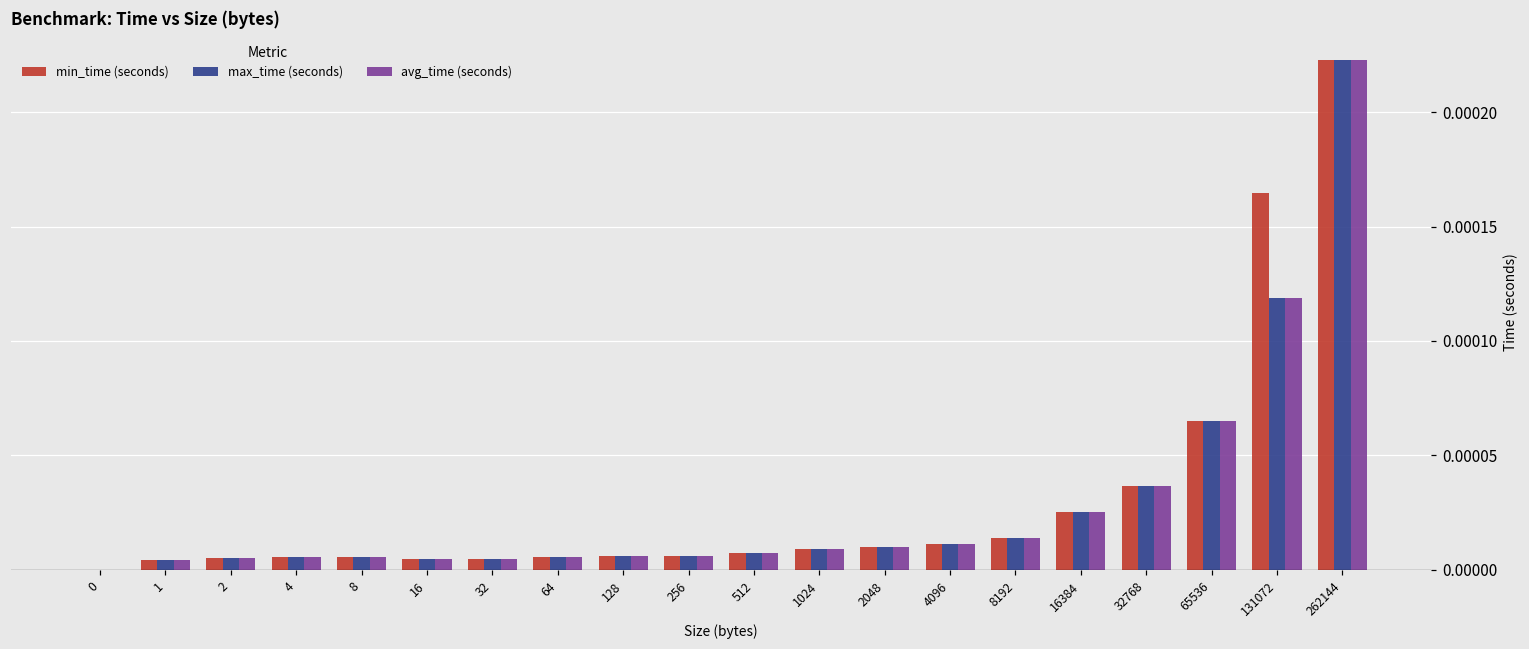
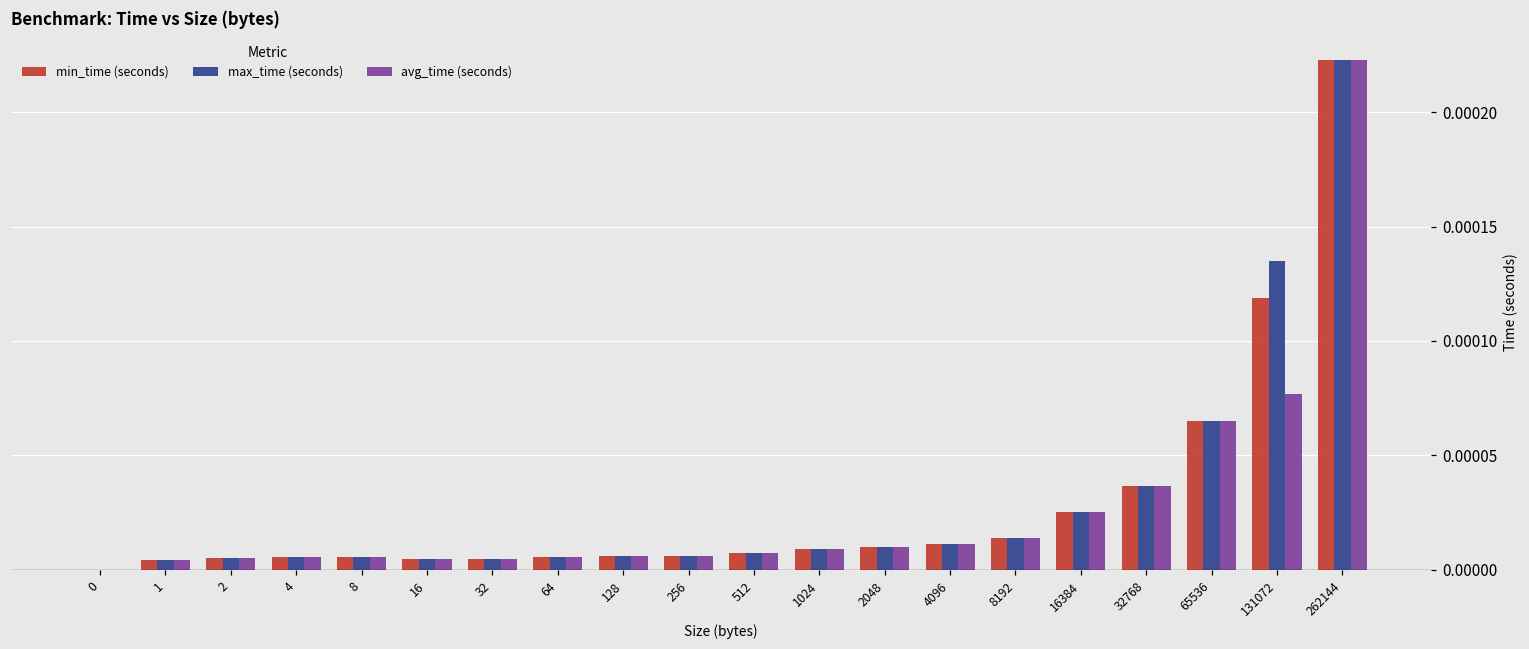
  {
    "min_time (seconds)": {
      "1": 0.000004,
      "2": 0.000005,
      "4": 0.000005,
      "8": 0.000005,
      "16": 0.000005,
      "32": 0.000005,
      "64": 0.000005,
      "128": 0.000006,
      "256": 0.000006,
      "512": 0.000007,
      "1024": 0.000009,
      "2048": 0.000010,
      "4096": 0.000011,
      "8192": 0.000014,
      "16384": 0.000025,
      "32768": 0.000037,
      "65536": 0.000065,
-     "131072": 0.000165,
+     "131072": 0.000119,
      "262144": 0.000223
    },
    "max_time (seconds)": {
      "1": 0.000004,
      "2": 0.000005,
      "4": 0.000005,
      "8": 0.000005,
      "16": 0.000005,
      "32": 0.000005,
      "64": 0.000005,
      "128": 0.000006,
      "256": 0.000006,
      "512": 0.000007,
      "1024": 0.000009,
      "2048": 0.000010,
      "4096": 0.000011,
      "8192": 0.000014,
      "16384": 0.000025,
      "32768": 0.000037,
      "65536": 0.000065,
-     "131072": 0.000119,
+     "131072": 0.000135,
      "262144": 0.000223
    },
    "avg_time (seconds)": {
      "1": 0.000004,
      "2": 0.000005,
      "4": 0.000005,
      "8": 0.000005,
      "16": 0.000005,
      "32": 0.000005,
      "64": 0.000005,
      "128": 0.000006,
      "256": 0.000006,
      "512": 0.000007,
      "1024": 0.000009,
      "2048": 0.000010,
      "4096": 0.000011,
      "8192": 0.000014,
      "16384": 0.000025,
      "32768": 0.000037,
      "65536": 0.000065,
-     "131072": 0.000119,
+     "131072": 0.000077,
      "262144": 0.000223
    }
  }
